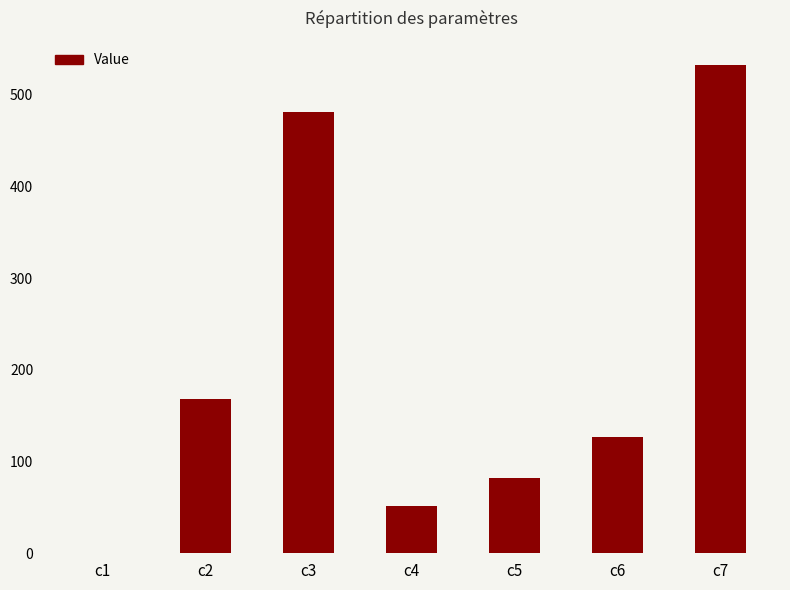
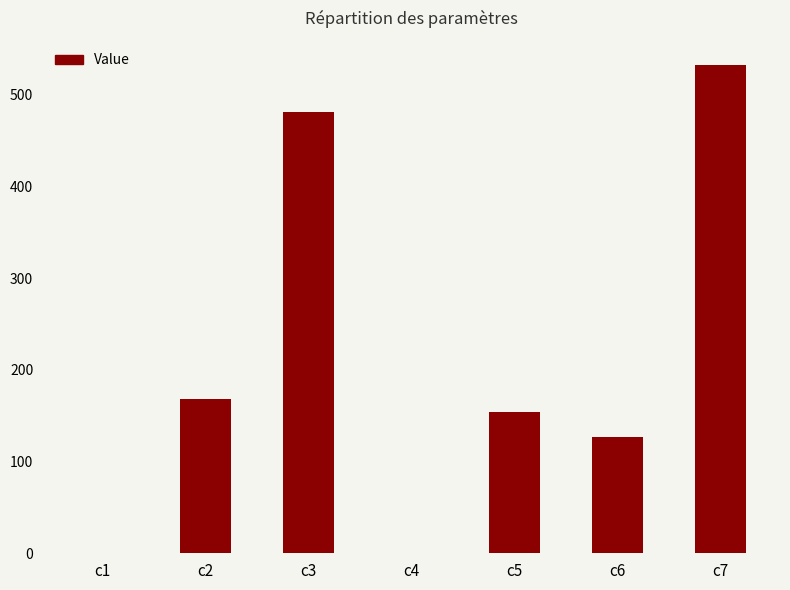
  {
    "c2": 170,
    "c3": 480,
-   "c4": 50,
-   "c5": 80,
+   "c4": 0,
+   "c5": 150,
    "c6": 130,
    "c7": 530
  }
